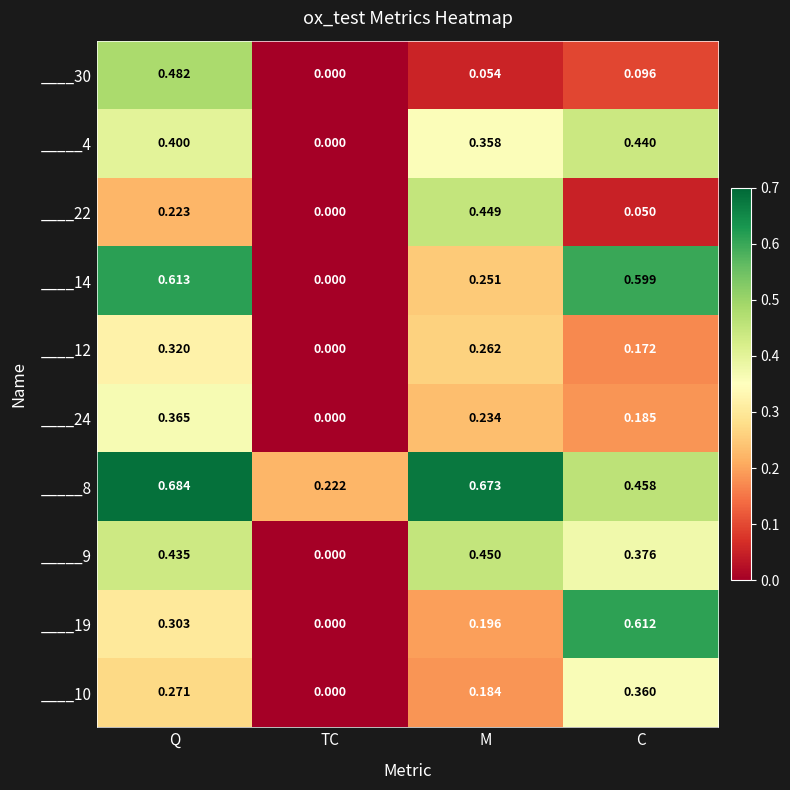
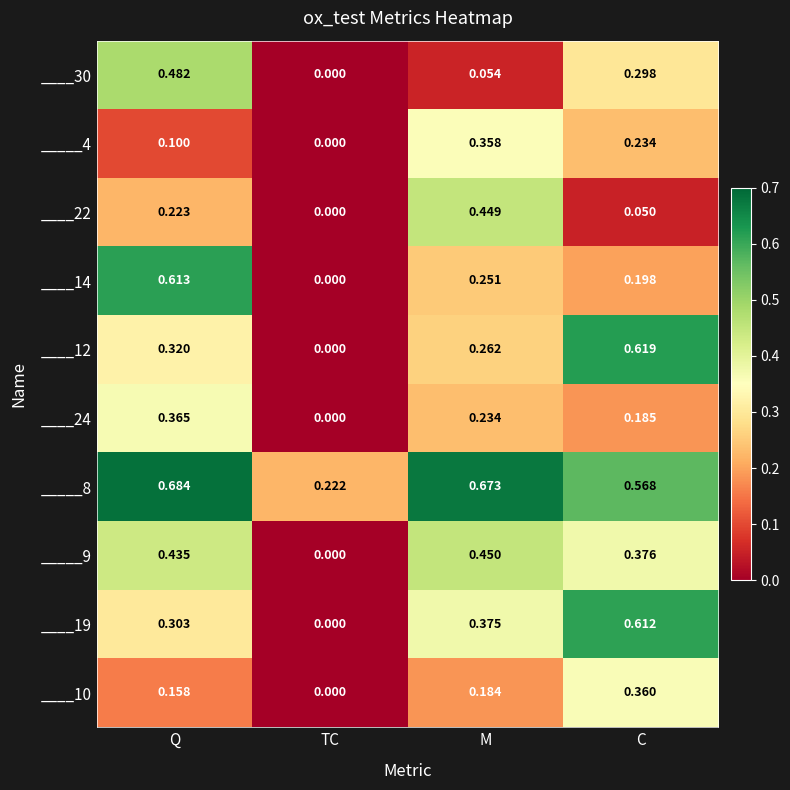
  {
    "____30": {
      "Q": 0.482,
      "TC": 0.000,
      "M": 0.054,
-     "C": 0.096
+     "C": 0.298
    },
    "_____4": {
-     "Q": 0.400,
+     "Q": 0.100,
      "TC": 0.000,
      "M": 0.358,
-     "C": 0.440
+     "C": 0.234
    },
    "____22": {
      "Q": 0.223,
      "TC": 0.000,
      "M": 0.449,
      "C": 0.050
    },
    "____14": {
      "Q": 0.613,
      "TC": 0.000,
      "M": 0.251,
-     "C": 0.599
+     "C": 0.198
    },
    "____12": {
      "Q": 0.320,
      "TC": 0.000,
      "M": 0.262,
-     "C": 0.172
+     "C": 0.619
    },
    "____24": {
      "Q": 0.365,
      "TC": 0.000,
      "M": 0.234,
      "C": 0.185
    },
    "_____8": {
      "Q": 0.684,
      "TC": 0.222,
      "M": 0.673,
-     "C": 0.458
+     "C": 0.568
    },
    "_____9": {
      "Q": 0.435,
      "TC": 0.000,
      "M": 0.450,
      "C": 0.376
    },
    "____19": {
      "Q": 0.303,
      "TC": 0.000,
-     "M": 0.196,
+     "M": 0.375,
      "C": 0.612
    },
    "____10": {
-     "Q": 0.271,
+     "Q": 0.158,
      "TC": 0.000,
      "M": 0.184,
      "C": 0.360
    }
  }
